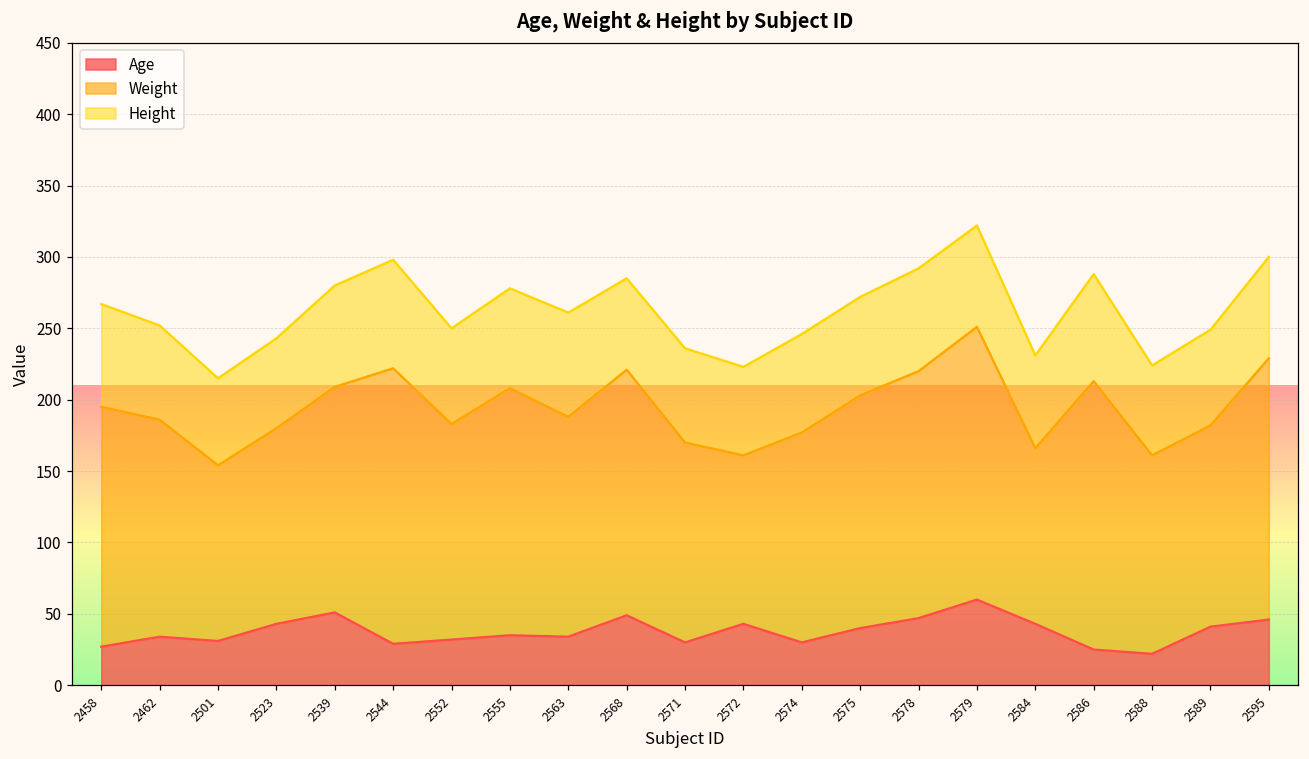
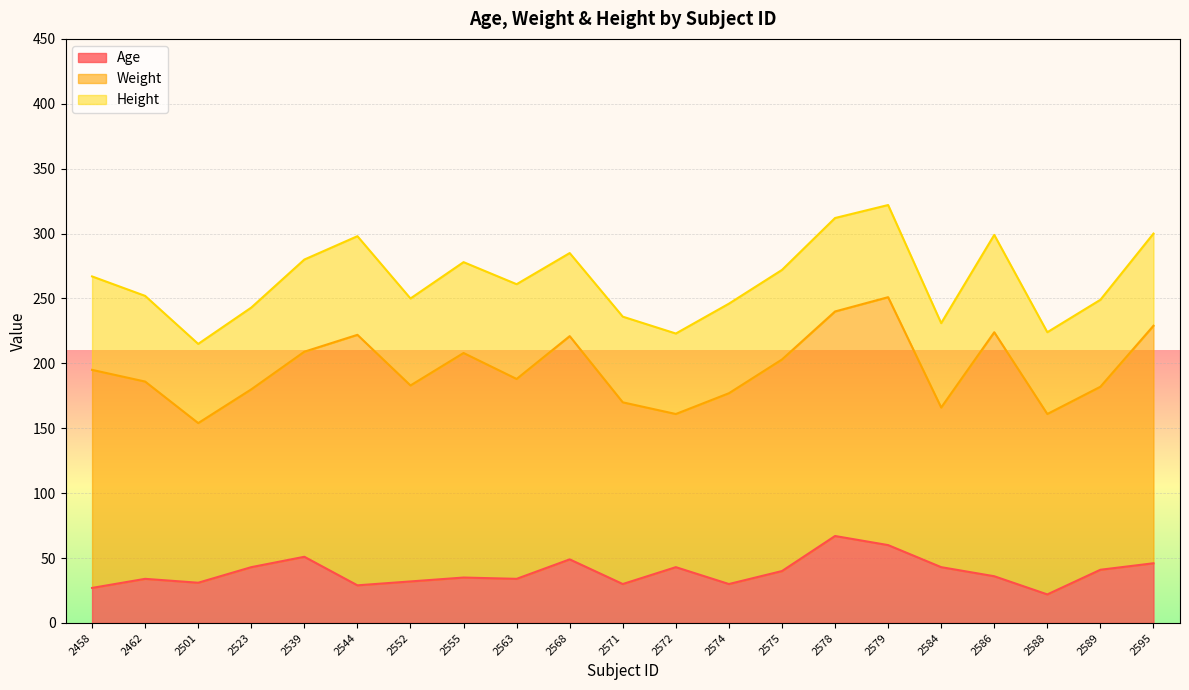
  {
    "Age": {
      "2458": 27,
      "2462": 34,
      "2501": 31,
      "2523": 43,
      "2539": 51,
      "2544": 29,
      "2552": 32,
      "2555": 35,
      "2563": 34,
      "2568": 49,
      "2571": 30,
      "2572": 43,
      "2574": 30,
      "2575": 40,
-     "2578": 47,
+     "2578": 67,
      "2579": 60,
      "2584": 43,
-     "2586": 25,
+     "2586": 36,
      "2588": 22,
      "2589": 41,
      "2595": 46
    }
  }
